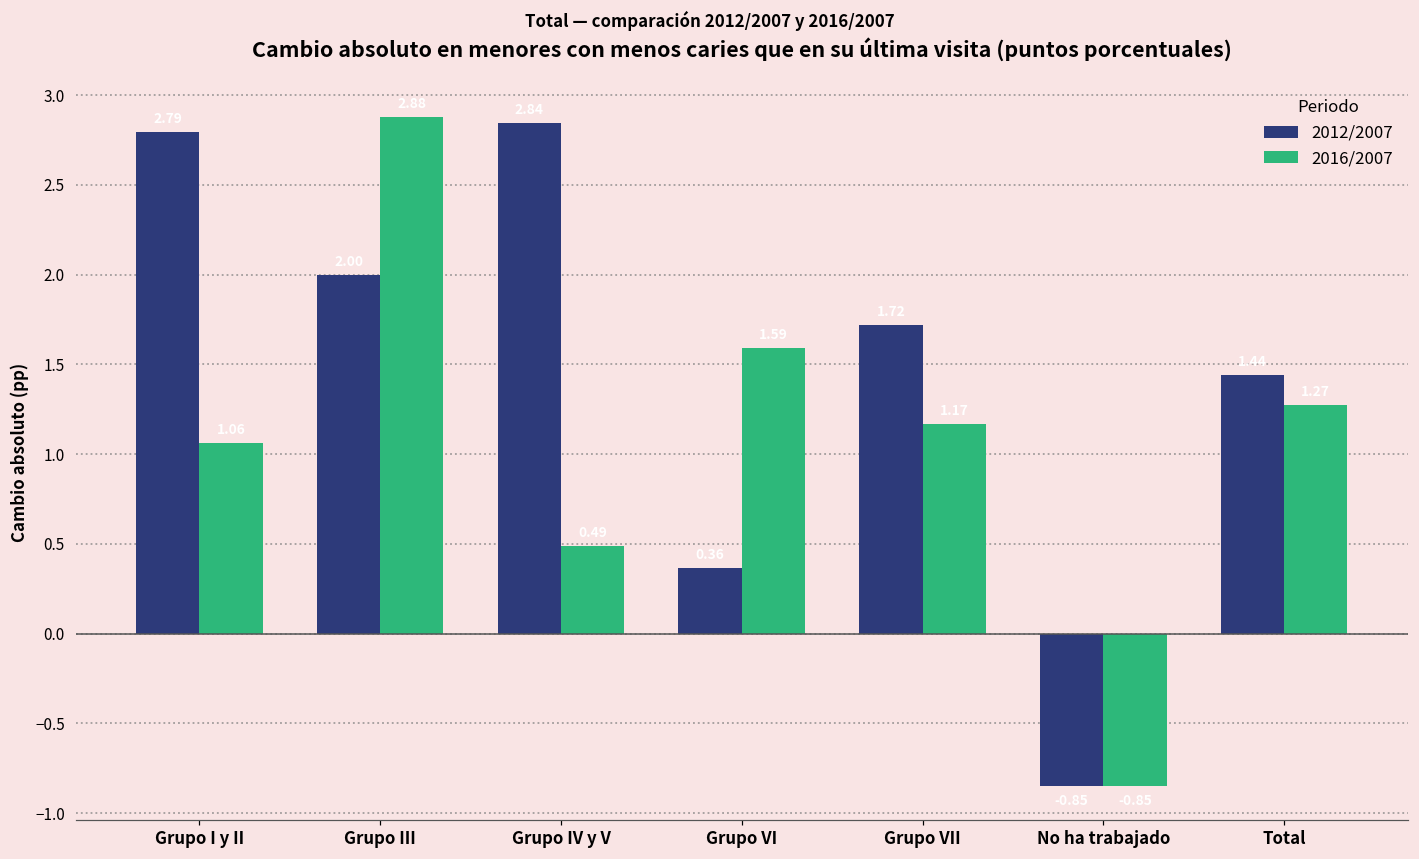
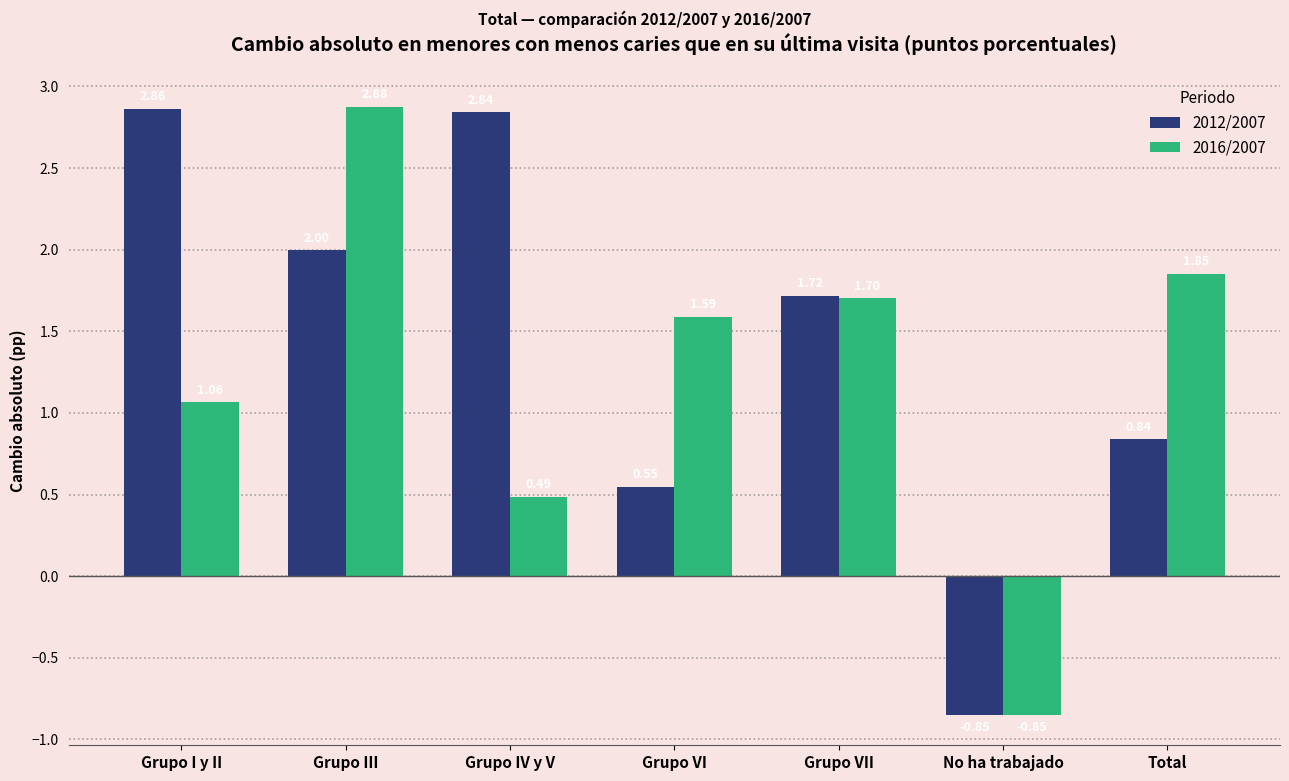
  {
    "2012/2007": {
-     "Grupo I y II": 2.79,
+     "Grupo I y II": 2.86,
      "Grupo III": 2.00,
      "Grupo IV y V": 2.84,
-     "Grupo VI": 0.36,
+     "Grupo VI": 0.55,
      "Grupo VII": 1.72,
      "No ha trabajado": -0.85,
-     "Total": 1.44
+     "Total": 0.84
    },
    "2016/2007": {
      "Grupo I y II": 1.06,
      "Grupo III": 2.88,
      "Grupo IV y V": 0.49,
      "Grupo VI": 1.59,
-     "Grupo VII": 1.17,
+     "Grupo VII": 1.70,
      "No ha trabajado": -0.85,
-     "Total": 1.27
+     "Total": 1.85
    }
  }
